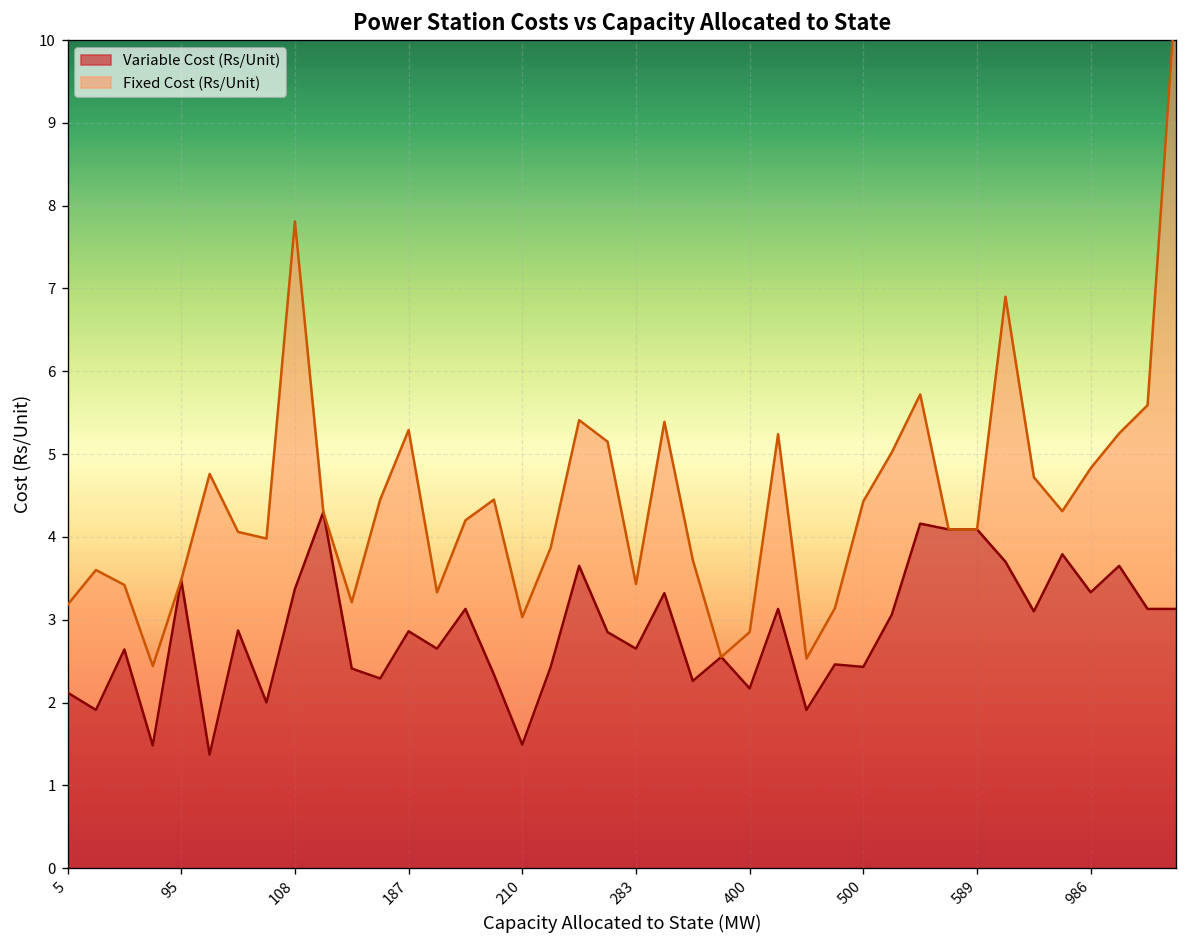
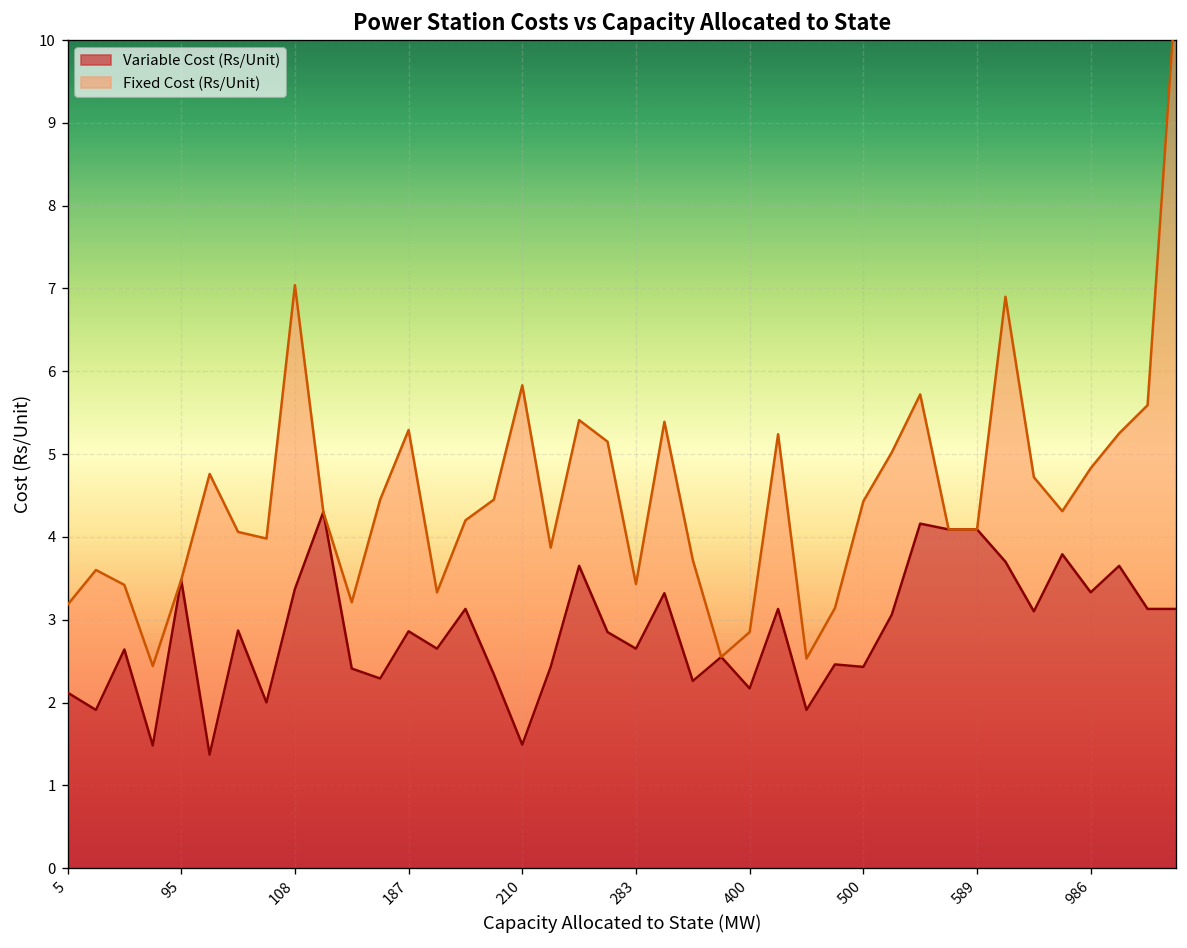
  {
    "Variable Cost (Rs/Unit)": {
      "108": 3.4,
      "187": 2.9,
      "210": 1.5,
      "283": 2.7,
      "400": 2.2,
      "500": 2.4,
      "986": 3.3
    },
    "Fixed Cost (Rs/Unit)": {
-     "108": 4.4,
+     "108": 3.7,
      "187": 2.4,
-     "210": 1.5,
+     "210": 4.3,
      "283": 0.8,
      "400": 0.7,
      "500": 2.0,
      "986": 1.5
    }
  }
